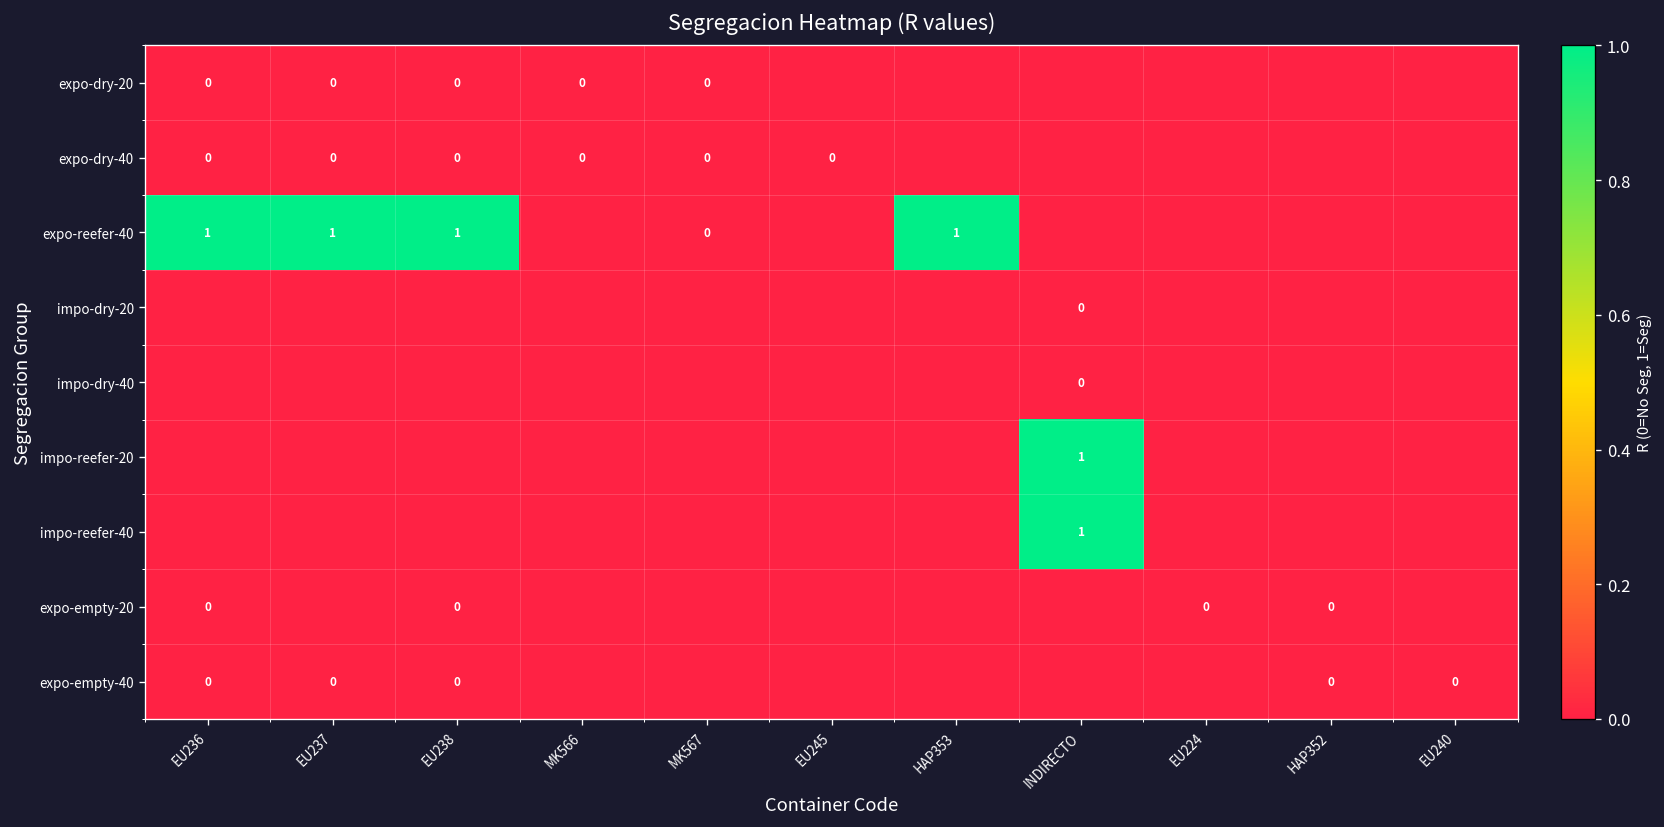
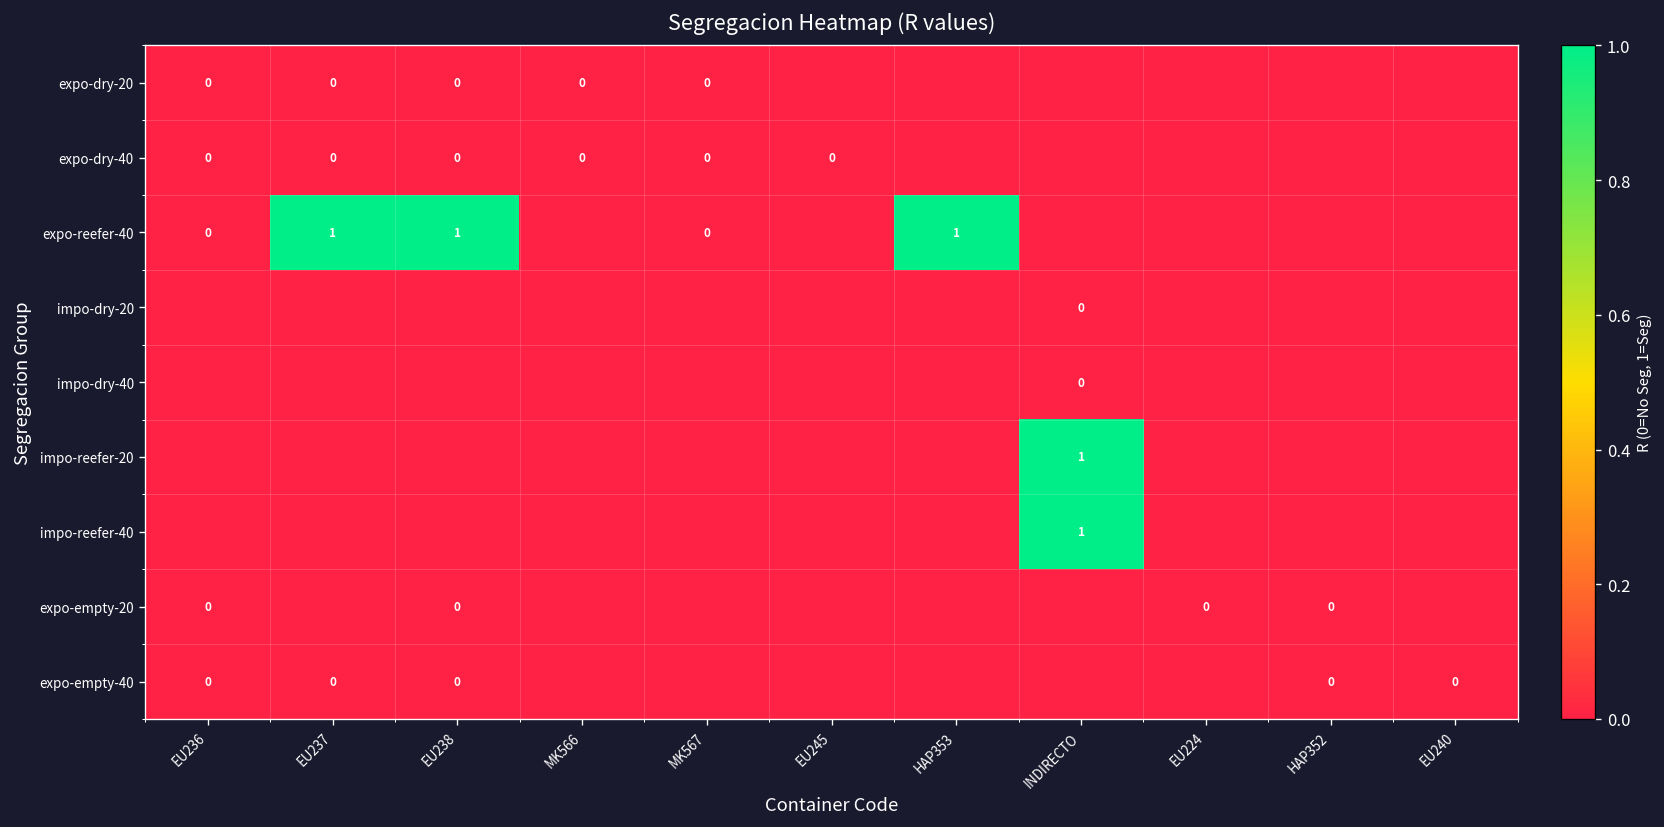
  {
    "expo-dry-20": {
      "EU236": 0,
      "EU237": 0,
      "EU238": 0,
      "MK566": 0,
      "MK567": 0
    },
    "expo-dry-40": {
      "EU236": 0,
      "EU237": 0,
      "EU238": 0,
      "MK566": 0,
      "MK567": 0,
      "EU245": 0
    },
    "expo-reefer-40": {
-     "EU236": 1,
+     "EU236": 0,
      "EU237": 1,
      "EU238": 1,
      "MK567": 0,
      "HAP353": 1
    },
    "impo-dry-20": {
      "INDIRECTO": 0
    },
    "impo-dry-40": {
      "INDIRECTO": 0
    },
    "impo-reefer-20": {
      "INDIRECTO": 1
    },
    "impo-reefer-40": {
      "INDIRECTO": 1
    },
    "expo-empty-20": {
      "EU236": 0,
      "EU238": 0,
      "EU224": 0,
      "HAP352": 0
    },
    "expo-empty-40": {
      "EU236": 0,
      "EU237": 0,
      "EU238": 0,
      "HAP352": 0,
      "EU240": 0
    }
  }
